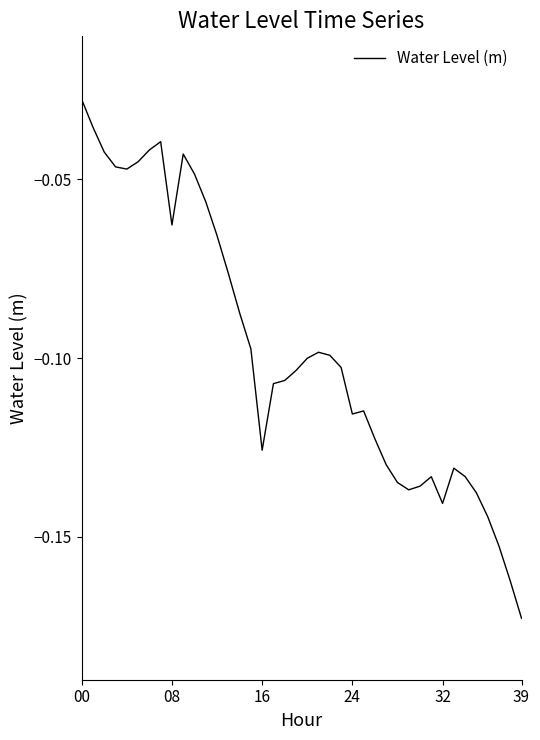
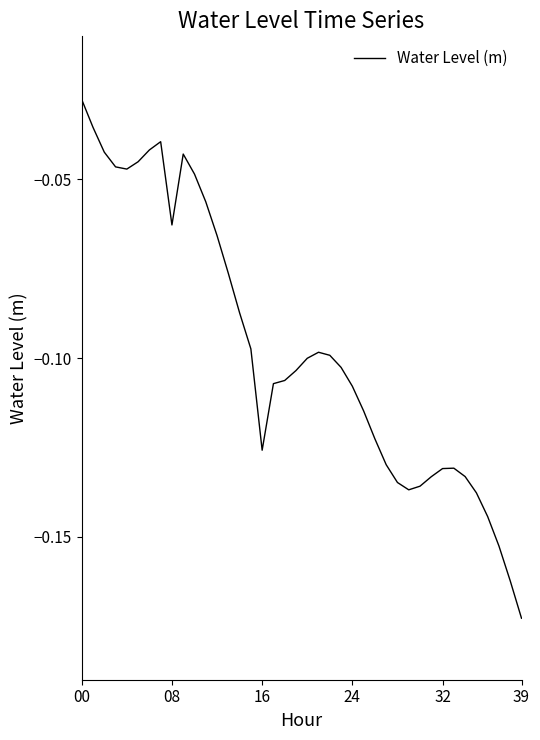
  {
    "00": -0.028,
    "08": -0.063,
    "16": -0.126,
-   "24": -0.116,
-   "32": -0.141,
+   "24": -0.108,
+   "32": -0.131,
    "39": -0.173
  }
